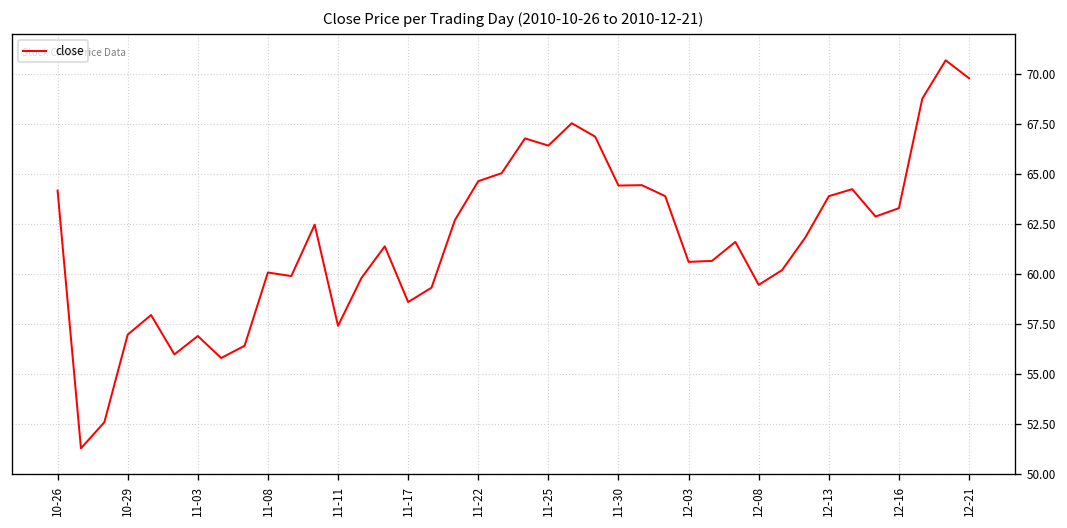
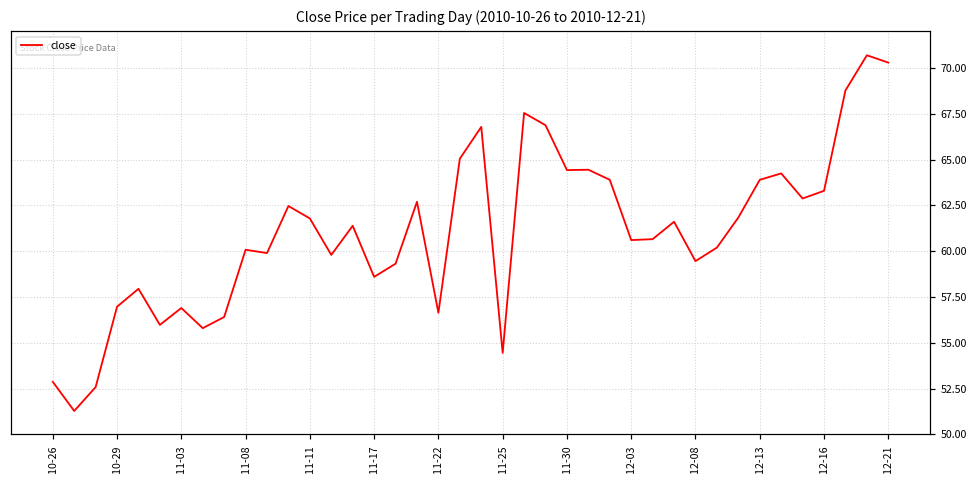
  {
-   "10-26": 64.2,
+   "10-26": 52.9,
    "10-29": 57.0,
    "11-03": 56.9,
    "11-08": 60.1,
-   "11-11": 57.4,
+   "11-11": 61.8,
    "11-17": 58.6,
-   "11-22": 64.7,
-   "11-25": 66.4,
+   "11-22": 56.6,
+   "11-25": 54.5,
    "11-30": 64.4,
    "12-03": 60.6,
    "12-08": 59.5,
    "12-13": 63.9,
    "12-16": 63.3,
-   "12-21": 69.8
+   "12-21": 70.3
  }
